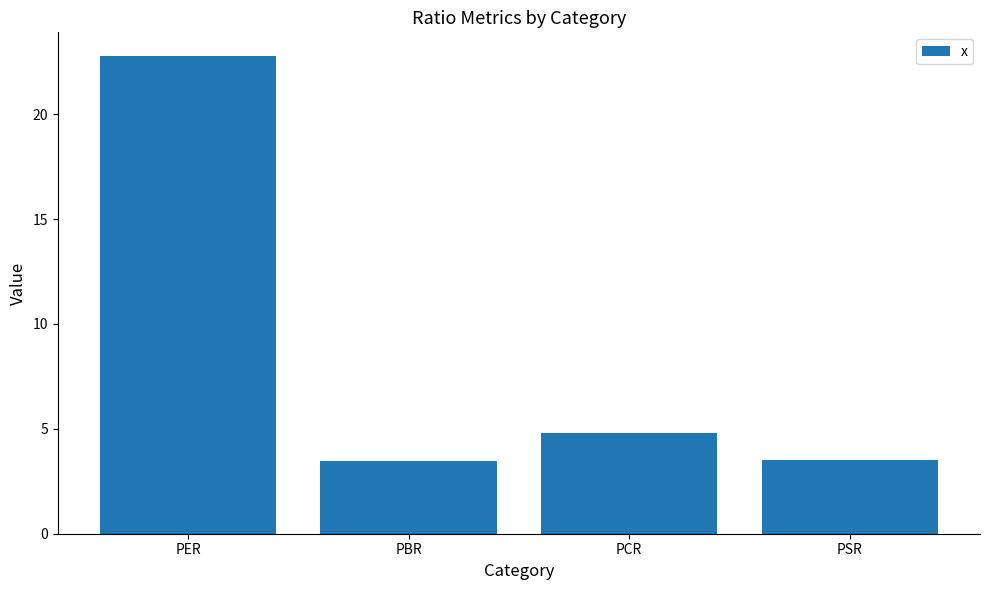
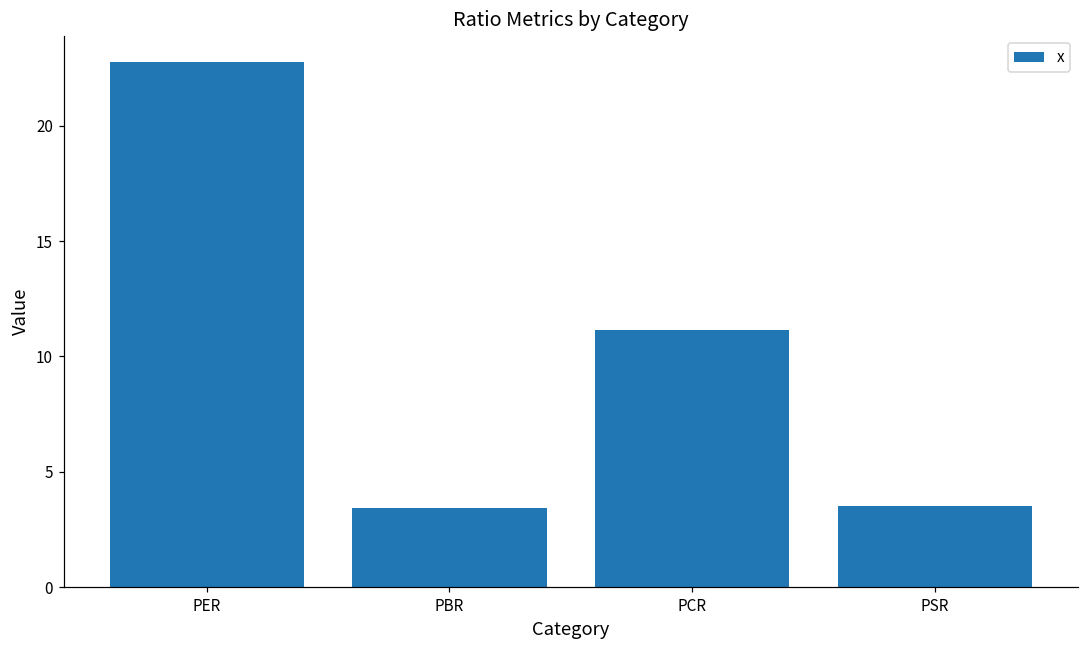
  {
    "PER": 22.8,
    "PBR": 3.4,
-   "PCR": 4.8,
+   "PCR": 11.1,
    "PSR": 3.5
  }
